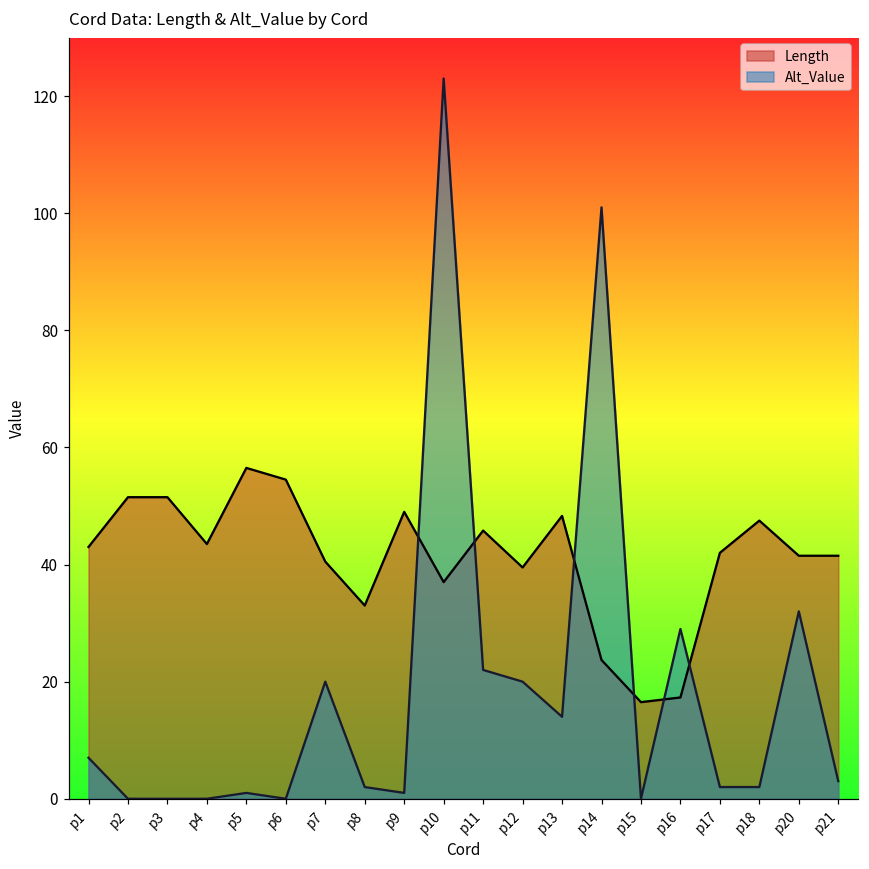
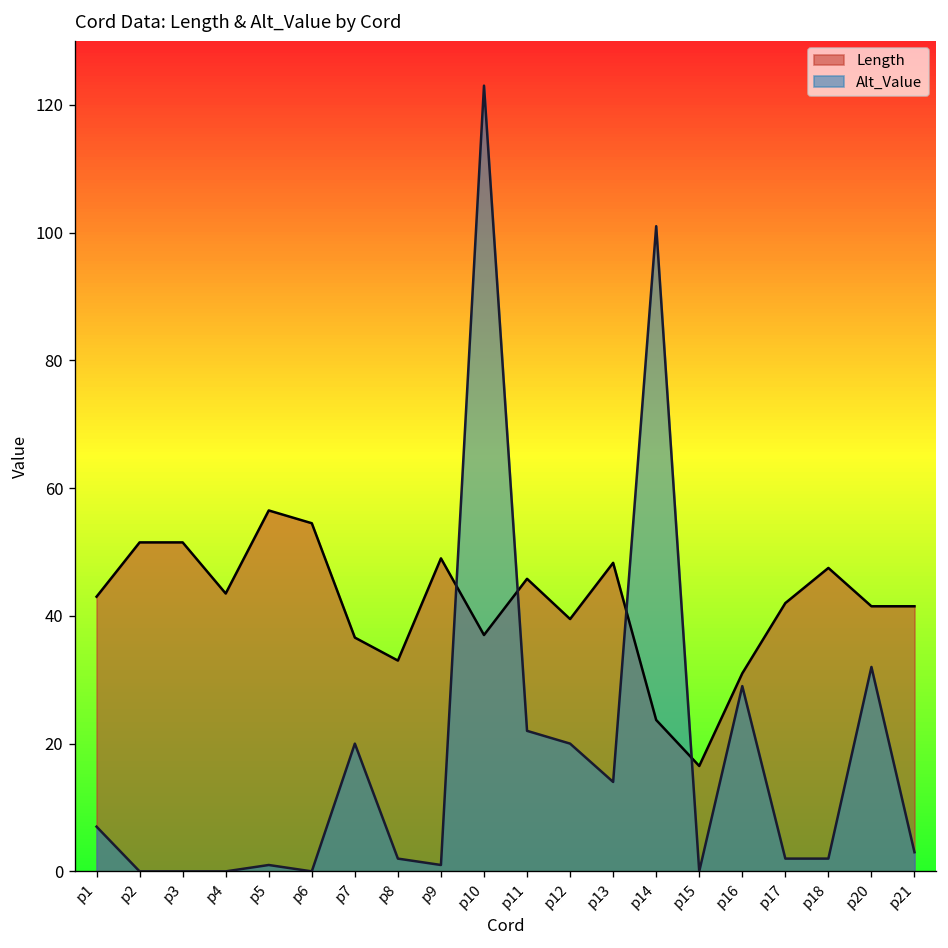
  {
    "Length": {
      "p1": 43,
      "p2": 52,
      "p3": 52,
      "p4": 44,
      "p5": 57,
      "p6": 55,
-     "p7": 41,
+     "p7": 37,
      "p8": 33,
      "p9": 49,
      "p10": 37,
      "p11": 46,
      "p12": 40,
      "p13": 48,
      "p14": 24,
      "p15": 17,
-     "p16": 17,
+     "p16": 31,
      "p17": 42,
      "p18": 48,
      "p20": 42,
      "p21": 42
    },
    "Alt_Value": {
      "p1": 7,
      "p2": 0,
      "p3": 0,
      "p4": 0,
      "p5": 1,
      "p6": 0,
      "p7": 20,
      "p8": 2,
      "p9": 1,
      "p10": 123,
      "p11": 22,
      "p12": 20,
      "p13": 14,
      "p14": 101,
      "p15": 0,
      "p16": 29,
      "p17": 2,
      "p18": 2,
      "p20": 32,
      "p21": 3
    }
  }
